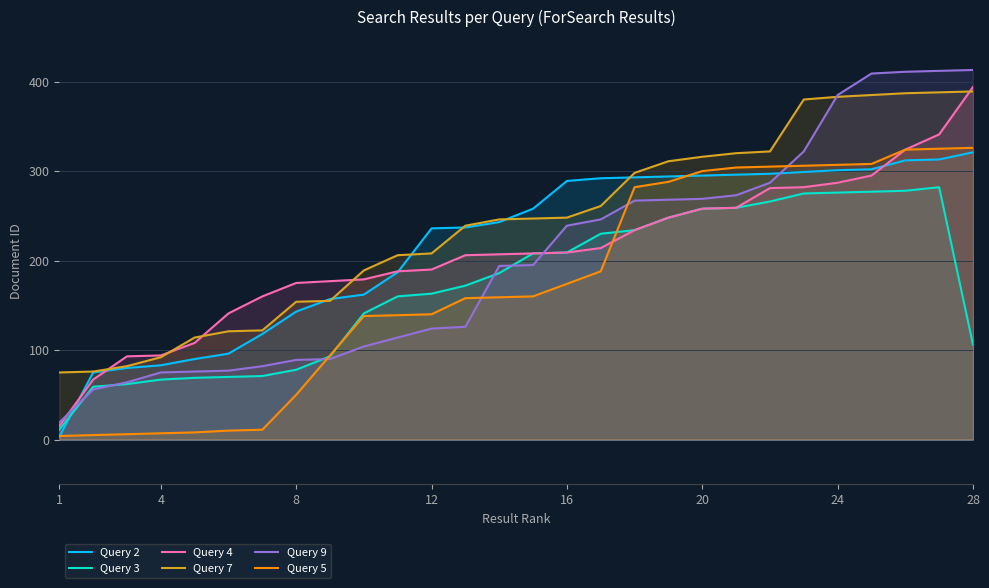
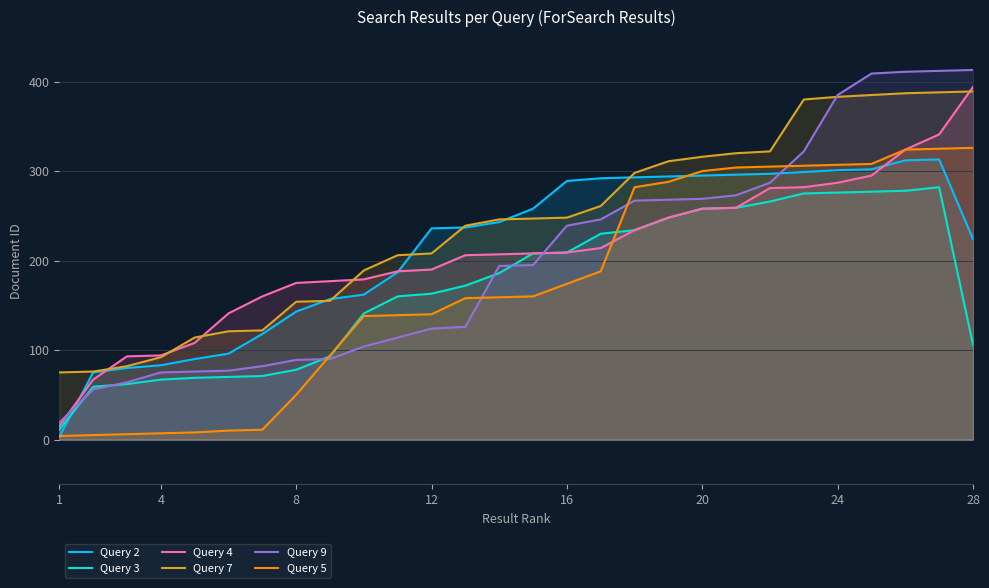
  {
    "Query 2": {
-     "28": 320
+     "28": 220
    },
    "Query 3": {
      "28": 110
    },
    "Query 4": {
      "28": 390
    },
    "Query 9": {
      "28": 410
    }
  }
